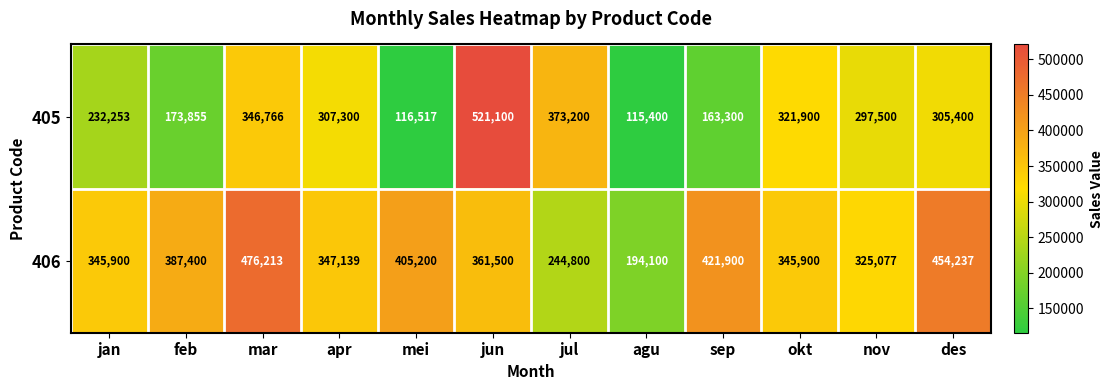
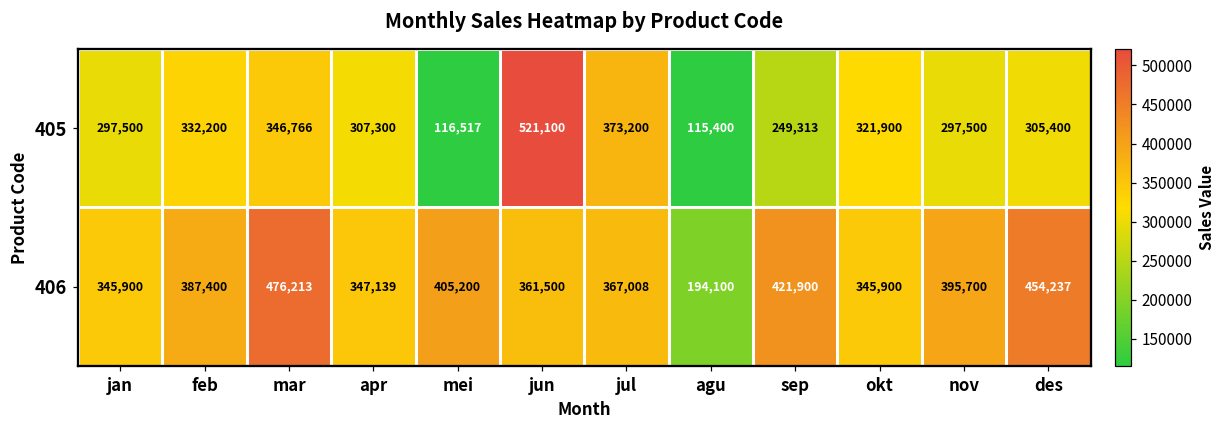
  {
    "405": {
-     "jan": "232,253",
-     "feb": "173,855",
+     "jan": "297,500",
+     "feb": "332,200",
      "mar": "346,766",
      "apr": "307,300",
      "mei": "116,517",
      "jun": "521,100",
      "jul": "373,200",
      "agu": "115,400",
-     "sep": "163,300",
+     "sep": "249,313",
      "okt": "321,900",
      "nov": "297,500",
      "des": "305,400"
    },
    "406": {
      "jan": "345,900",
      "feb": "387,400",
      "mar": "476,213",
      "apr": "347,139",
      "mei": "405,200",
      "jun": "361,500",
-     "jul": "244,800",
+     "jul": "367,008",
      "agu": "194,100",
      "sep": "421,900",
      "okt": "345,900",
-     "nov": "325,077",
+     "nov": "395,700",
      "des": "454,237"
    }
  }
